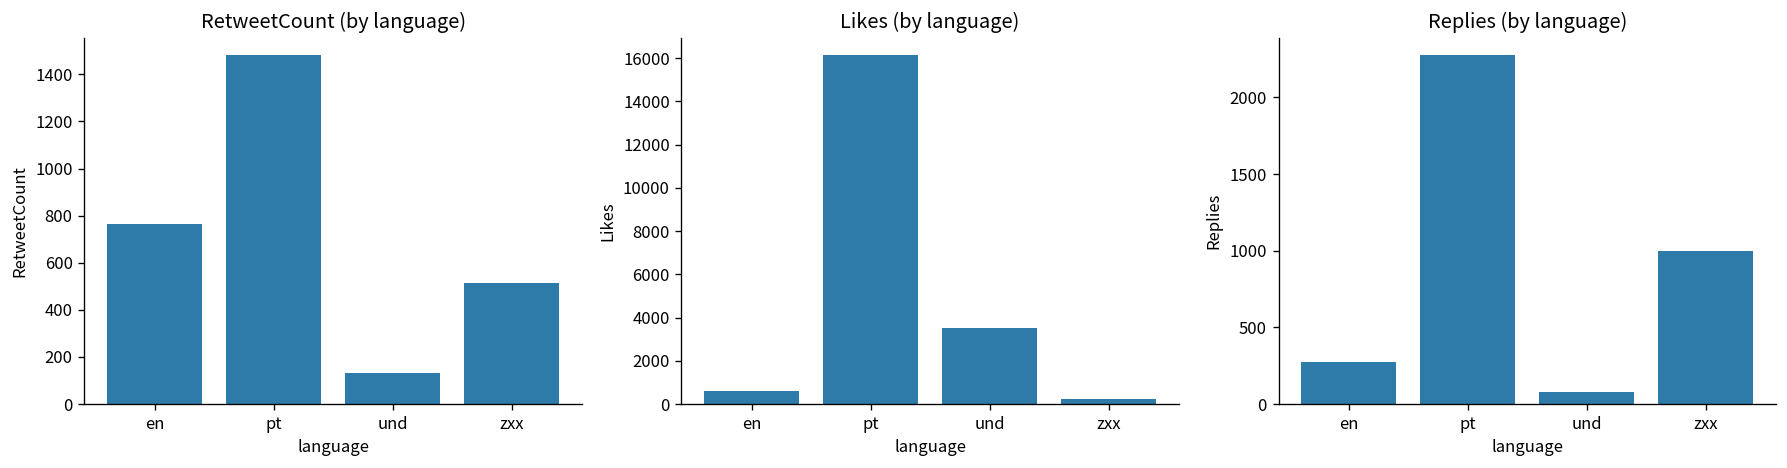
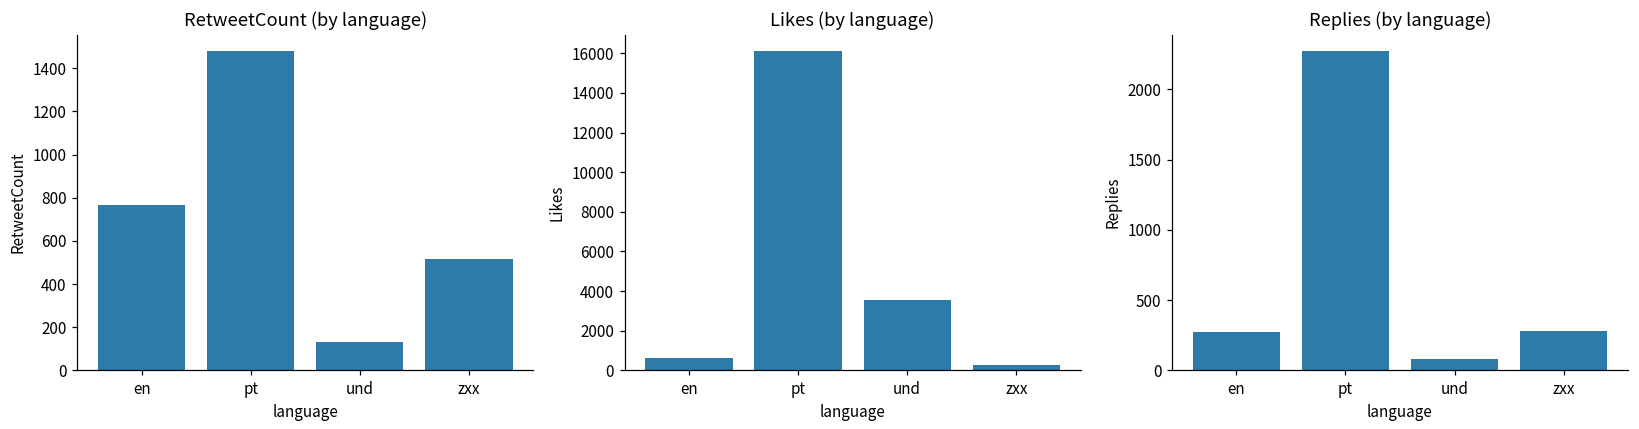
  {
    "RetweetCount (by language)": {
      "en": 760,
      "pt": 1480,
      "und": 130,
      "zxx": 520
    },
    "Likes (by language)": {
      "en": 600,
      "pt": 16100,
      "und": 3500,
      "zxx": 300
    },
    "Replies (by language)": {
      "en": 280,
      "pt": 2270,
      "und": 80,
-     "zxx": 1000
+     "zxx": 280
    }
  }
